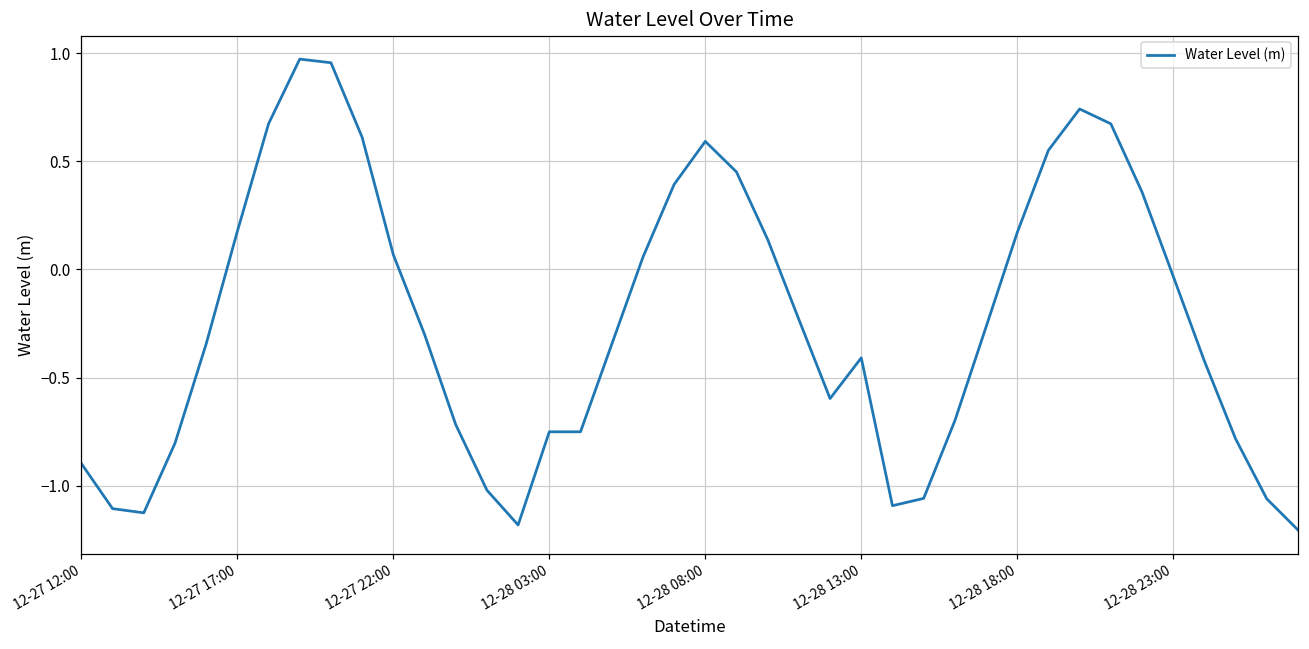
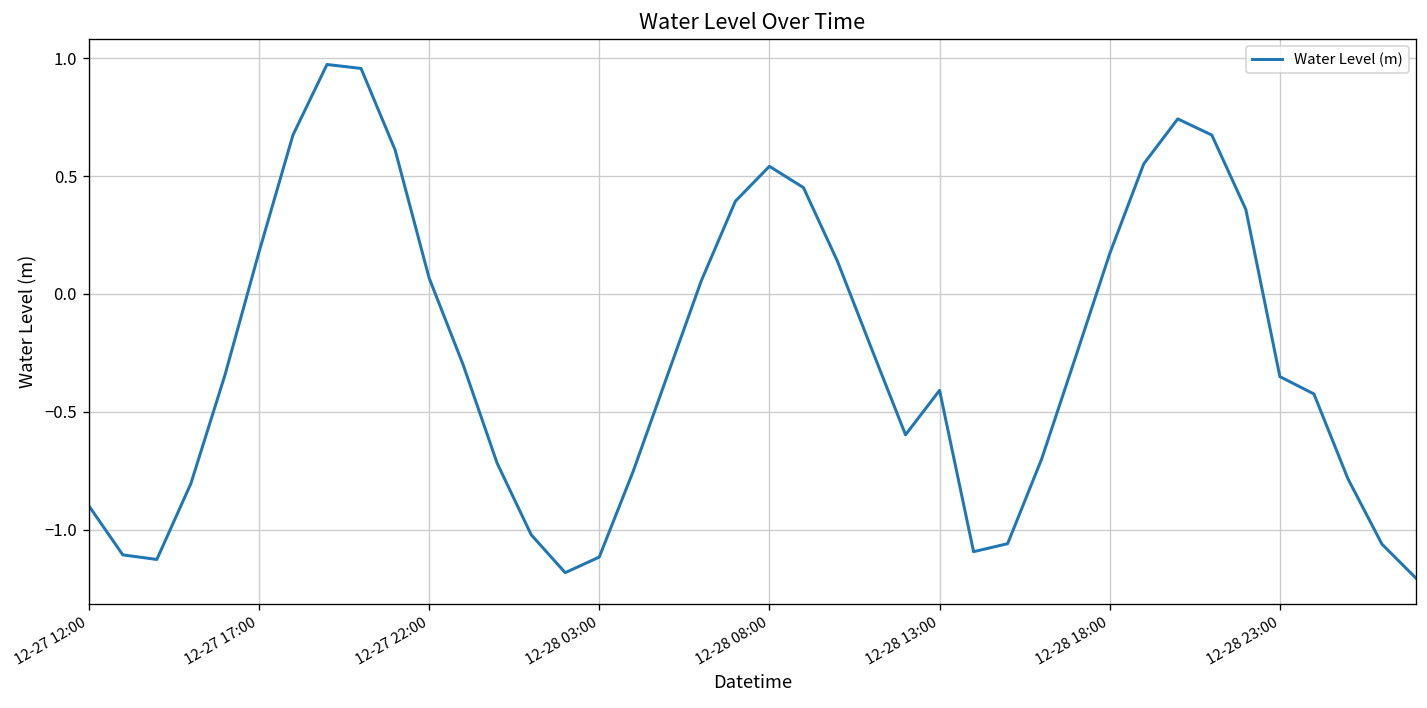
  {
    "12-27 12:00": -0.90,
    "12-27 17:00": 0.18,
    "12-27 22:00": 0.07,
-   "12-28 03:00": -0.75,
-   "12-28 08:00": 0.59,
+   "12-28 03:00": -1.12,
+   "12-28 08:00": 0.54,
    "12-28 13:00": -0.41,
    "12-28 18:00": 0.17,
-   "12-28 23:00": -0.03
+   "12-28 23:00": -0.35
  }
